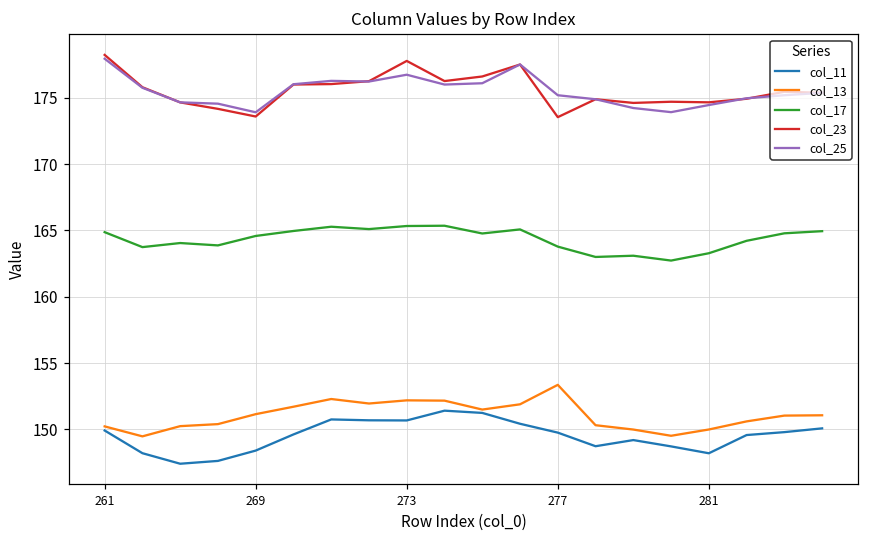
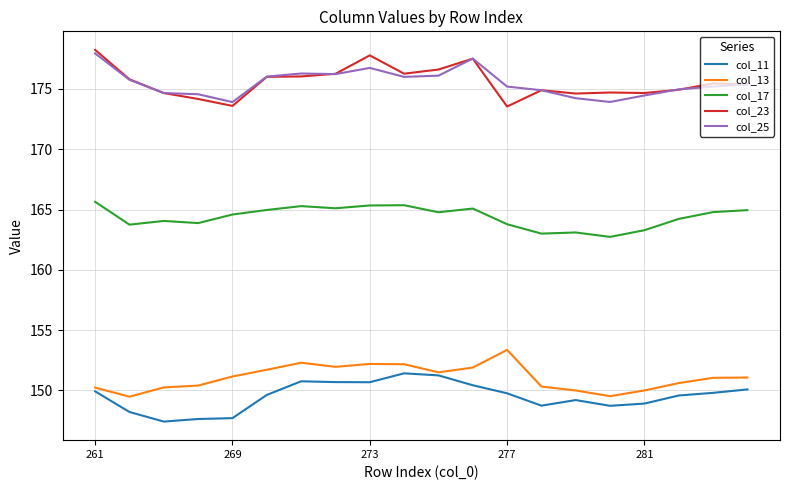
  {
    "col_11": {
      "261": 149.9,
-     "269": 148.4,
+     "269": 147.7,
      "273": 150.7,
      "277": 149.8,
-     "281": 148.2
+     "281": 148.9
    },
    "col_13": {
      "261": 150.2,
      "269": 151.1,
      "273": 152.2,
      "277": 153.4,
      "281": 150.0
    },
    "col_17": {
-     "261": 164.9,
+     "261": 165.6,
      "269": 164.6,
      "273": 165.3,
      "277": 163.8,
      "281": 163.3
    },
    "col_23": {
      "261": 178.2,
      "269": 173.6,
      "273": 177.8,
      "277": 173.5
    },
    "col_25": {
      "261": 178.0,
      "269": 173.9,
      "273": 176.7,
      "277": 175.2
    }
  }
